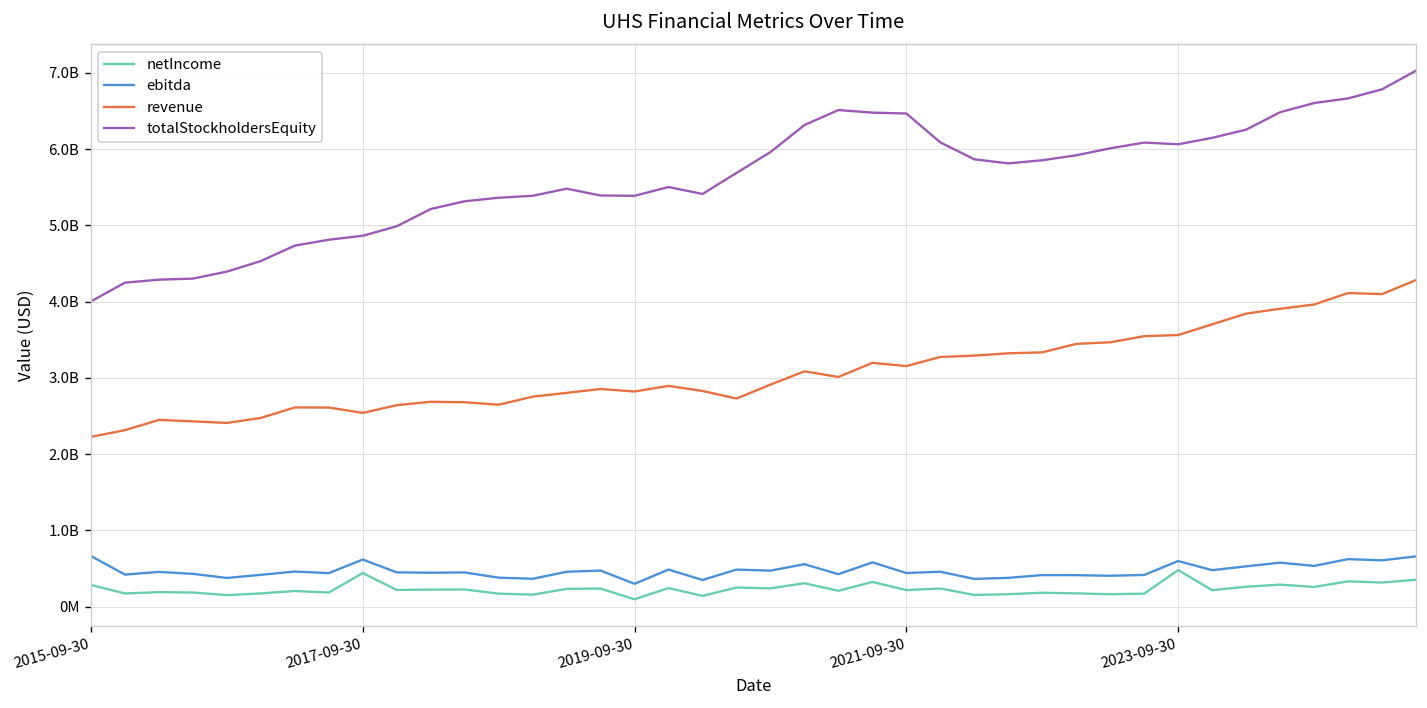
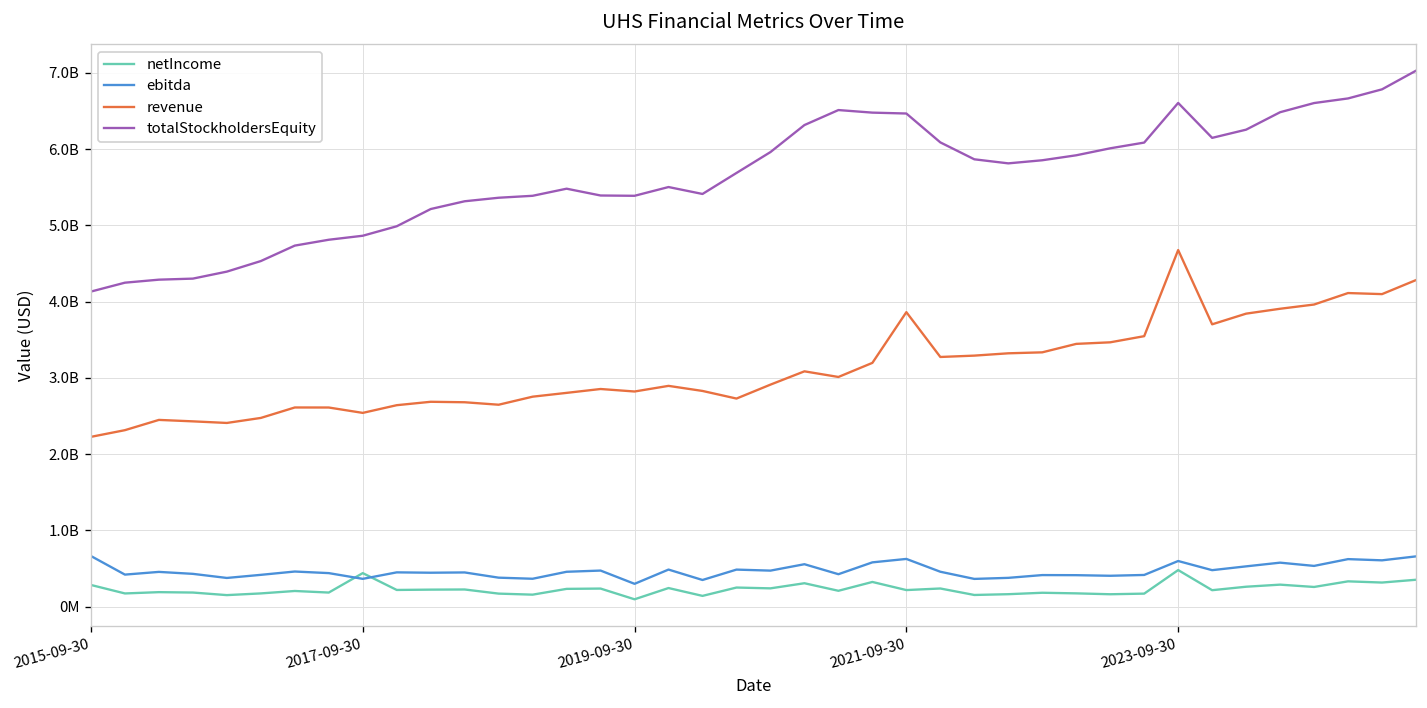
  {
    "netIncome": {
      "2015-09-30": 300000000,
      "2017-09-30": 400000000,
      "2019-09-30": 100000000,
      "2021-09-30": 200000000,
      "2023-09-30": 500000000
    },
    "ebitda": {
      "2015-09-30": 700000000,
-     "2017-09-30": 600000000,
+     "2017-09-30": 400000000,
      "2019-09-30": 300000000,
-     "2021-09-30": 400000000,
+     "2021-09-30": 600000000,
      "2023-09-30": 600000000
    },
    "revenue": {
      "2015-09-30": 2200000000,
      "2017-09-30": 2500000000,
      "2019-09-30": 2800000000,
-     "2021-09-30": 3200000000,
-     "2023-09-30": 3600000000
+     "2021-09-30": 3900000000,
+     "2023-09-30": 4700000000
    },
    "totalStockholdersEquity": {
-     "2015-09-30": 4000000000,
+     "2015-09-30": 4100000000,
      "2017-09-30": 4900000000,
      "2019-09-30": 5400000000,
      "2021-09-30": 6500000000,
-     "2023-09-30": 6100000000
+     "2023-09-30": 6600000000
    }
  }
